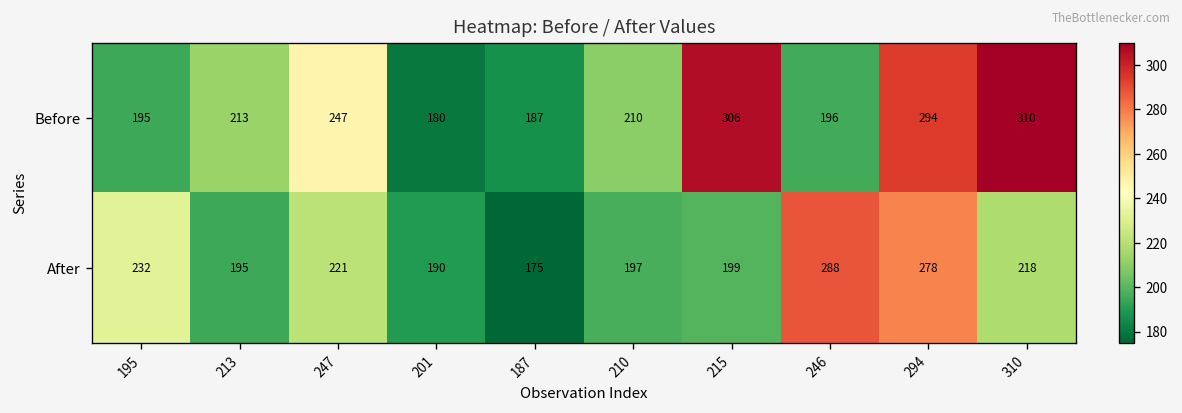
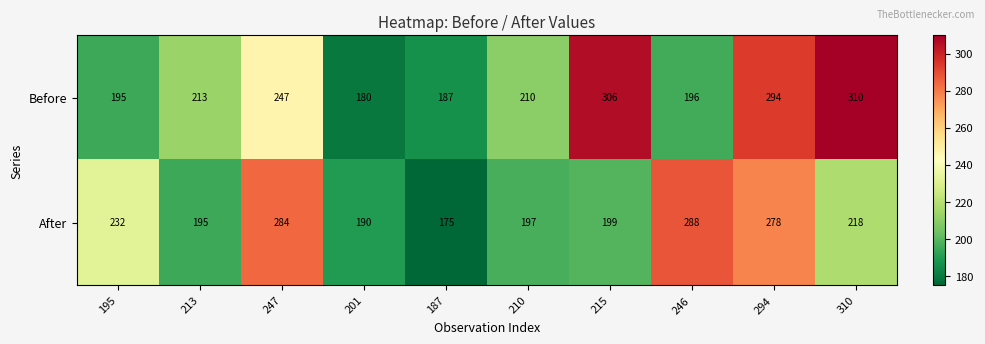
  {
    "Before": {
      "195": 195,
      "213": 213,
      "247": 247,
      "201": 180,
      "187": 187,
      "210": 210,
      "215": 306,
      "246": 196,
      "294": 294,
      "310": 310
    },
    "After": {
      "195": 232,
      "213": 195,
-     "247": 221,
+     "247": 284,
      "201": 190,
      "187": 175,
      "210": 197,
      "215": 199,
      "246": 288,
      "294": 278,
      "310": 218
    }
  }
